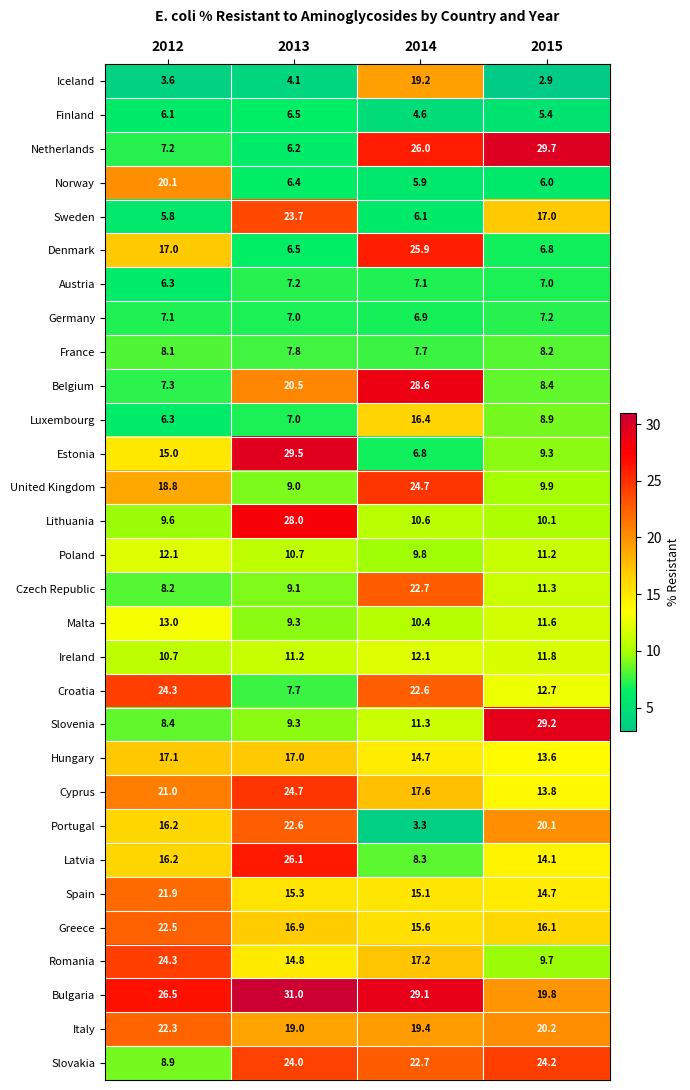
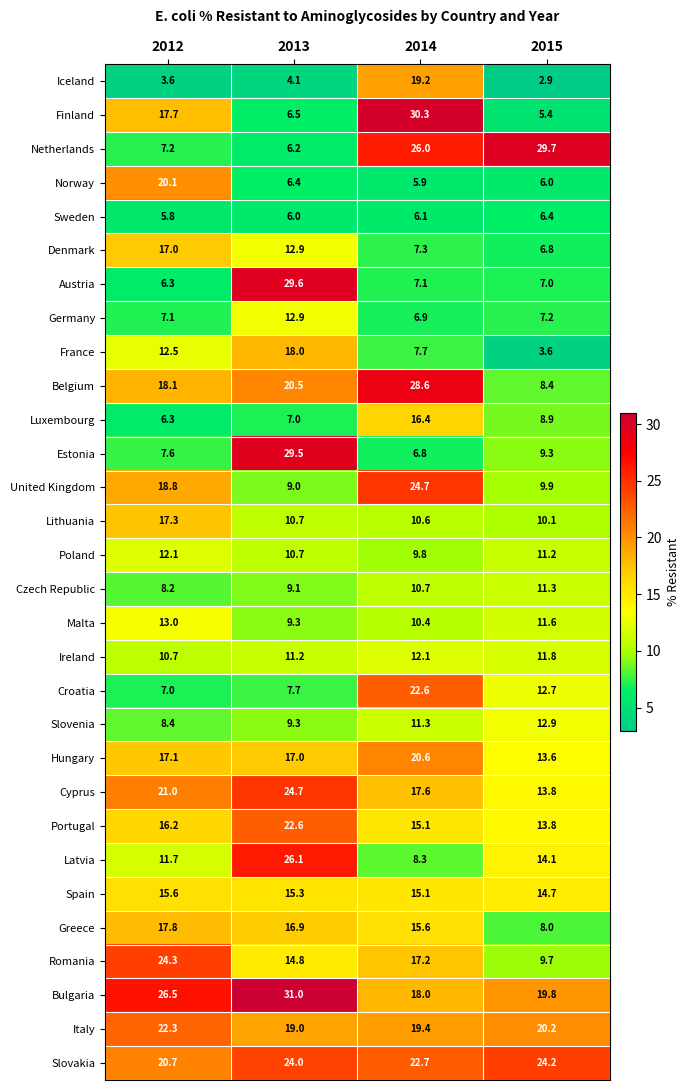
  {
    "Iceland": {
      "2012": 3.6,
      "2013": 4.1,
      "2014": 19.2,
      "2015": 2.9
    },
    "Finland": {
-     "2012": 6.1,
+     "2012": 17.7,
      "2013": 6.5,
-     "2014": 4.6,
+     "2014": 30.3,
      "2015": 5.4
    },
    "Netherlands": {
      "2012": 7.2,
      "2013": 6.2,
      "2014": 26.0,
      "2015": 29.7
    },
    "Norway": {
      "2012": 20.1,
      "2013": 6.4,
      "2014": 5.9,
      "2015": 6.0
    },
    "Sweden": {
      "2012": 5.8,
-     "2013": 23.7,
+     "2013": 6.0,
      "2014": 6.1,
-     "2015": 17.0
+     "2015": 6.4
    },
    "Denmark": {
      "2012": 17.0,
-     "2013": 6.5,
-     "2014": 25.9,
+     "2013": 12.9,
+     "2014": 7.3,
      "2015": 6.8
    },
    "Austria": {
      "2012": 6.3,
-     "2013": 7.2,
+     "2013": 29.6,
      "2014": 7.1,
      "2015": 7.0
    },
    "Germany": {
      "2012": 7.1,
-     "2013": 7.0,
+     "2013": 12.9,
      "2014": 6.9,
      "2015": 7.2
    },
    "France": {
-     "2012": 8.1,
-     "2013": 7.8,
+     "2012": 12.5,
+     "2013": 18.0,
      "2014": 7.7,
-     "2015": 8.2
+     "2015": 3.6
    },
    "Belgium": {
-     "2012": 7.3,
+     "2012": 18.1,
      "2013": 20.5,
      "2014": 28.6,
      "2015": 8.4
    },
    "Luxembourg": {
      "2012": 6.3,
      "2013": 7.0,
      "2014": 16.4,
      "2015": 8.9
    },
    "Estonia": {
-     "2012": 15.0,
+     "2012": 7.6,
      "2013": 29.5,
      "2014": 6.8,
      "2015": 9.3
    },
    "United Kingdom": {
      "2012": 18.8,
      "2013": 9.0,
      "2014": 24.7,
      "2015": 9.9
    },
    "Lithuania": {
-     "2012": 9.6,
-     "2013": 28.0,
+     "2012": 17.3,
+     "2013": 10.7,
      "2014": 10.6,
      "2015": 10.1
    },
    "Poland": {
      "2012": 12.1,
      "2013": 10.7,
      "2014": 9.8,
      "2015": 11.2
    },
    "Czech Republic": {
      "2012": 8.2,
      "2013": 9.1,
-     "2014": 22.7,
+     "2014": 10.7,
      "2015": 11.3
    },
    "Malta": {
      "2012": 13.0,
      "2013": 9.3,
      "2014": 10.4,
      "2015": 11.6
    },
    "Ireland": {
      "2012": 10.7,
      "2013": 11.2,
      "2014": 12.1,
      "2015": 11.8
    },
    "Croatia": {
-     "2012": 24.3,
+     "2012": 7.0,
      "2013": 7.7,
      "2014": 22.6,
      "2015": 12.7
    },
    "Slovenia": {
      "2012": 8.4,
      "2013": 9.3,
      "2014": 11.3,
-     "2015": 29.2
+     "2015": 12.9
    },
    "Hungary": {
      "2012": 17.1,
      "2013": 17.0,
-     "2014": 14.7,
+     "2014": 20.6,
      "2015": 13.6
    },
    "Cyprus": {
      "2012": 21.0,
      "2013": 24.7,
      "2014": 17.6,
      "2015": 13.8
    },
    "Portugal": {
      "2012": 16.2,
      "2013": 22.6,
-     "2014": 3.3,
-     "2015": 20.1
+     "2014": 15.1,
+     "2015": 13.8
    },
    "Latvia": {
-     "2012": 16.2,
+     "2012": 11.7,
      "2013": 26.1,
      "2014": 8.3,
      "2015": 14.1
    },
    "Spain": {
-     "2012": 21.9,
+     "2012": 15.6,
      "2013": 15.3,
      "2014": 15.1,
      "2015": 14.7
    },
    "Greece": {
-     "2012": 22.5,
+     "2012": 17.8,
      "2013": 16.9,
      "2014": 15.6,
-     "2015": 16.1
+     "2015": 8.0
    },
    "Romania": {
      "2012": 24.3,
      "2013": 14.8,
      "2014": 17.2,
      "2015": 9.7
    },
    "Bulgaria": {
      "2012": 26.5,
      "2013": 31.0,
-     "2014": 29.1,
+     "2014": 18.0,
      "2015": 19.8
    },
    "Italy": {
      "2012": 22.3,
      "2013": 19.0,
      "2014": 19.4,
      "2015": 20.2
    },
    "Slovakia": {
-     "2012": 8.9,
+     "2012": 20.7,
      "2013": 24.0,
      "2014": 22.7,
      "2015": 24.2
    }
  }
